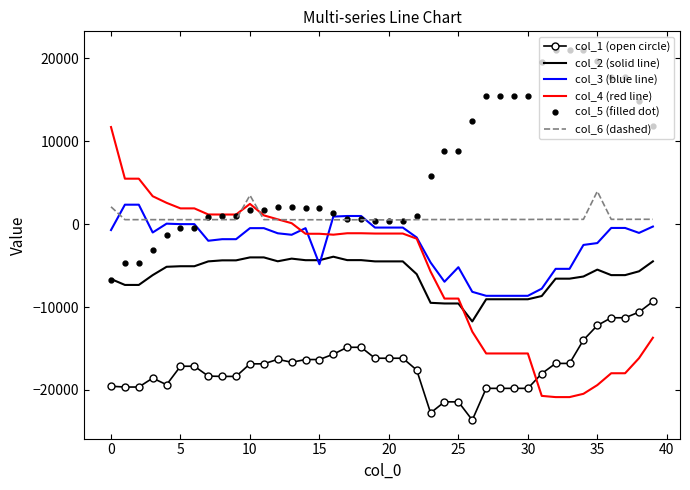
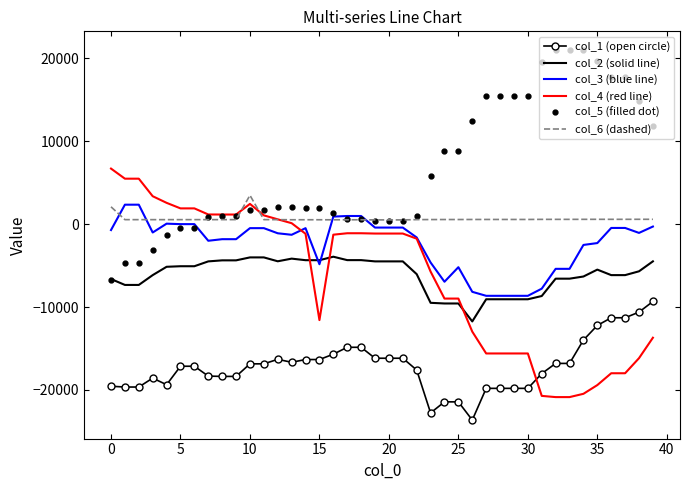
  {
    "col_3 (blue line)": {
      "0": -1000,
      "5": 0,
      "10": 0,
      "15": -5000,
      "20": 0,
      "25": -5000,
      "30": -9000,
      "35": -2000
    },
    "col_4 (red line)": {
-     "0": 12000,
+     "0": 7000,
      "5": 2000,
      "10": 2000,
-     "15": -1000,
+     "15": -12000,
      "20": -1000,
      "25": -9000,
      "30": -16000,
      "35": -19000
    },
    "col_6 (dashed)": {
      "0": 2000,
      "5": 1000,
      "10": 3000,
      "15": 1000,
      "25": 1000,
      "30": 1000,
-     "35": 4000
+     "35": 1000
    }
  }
